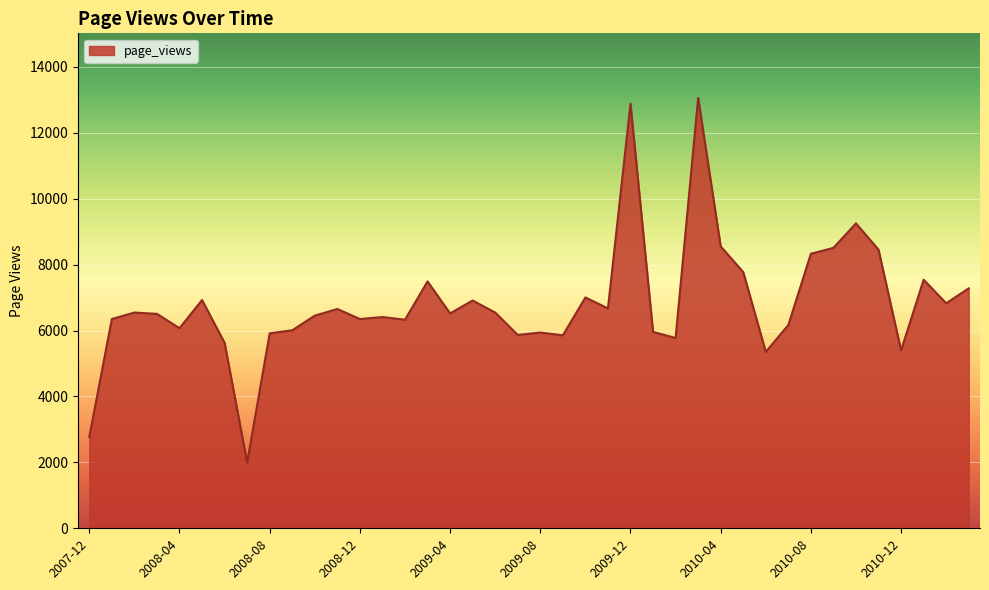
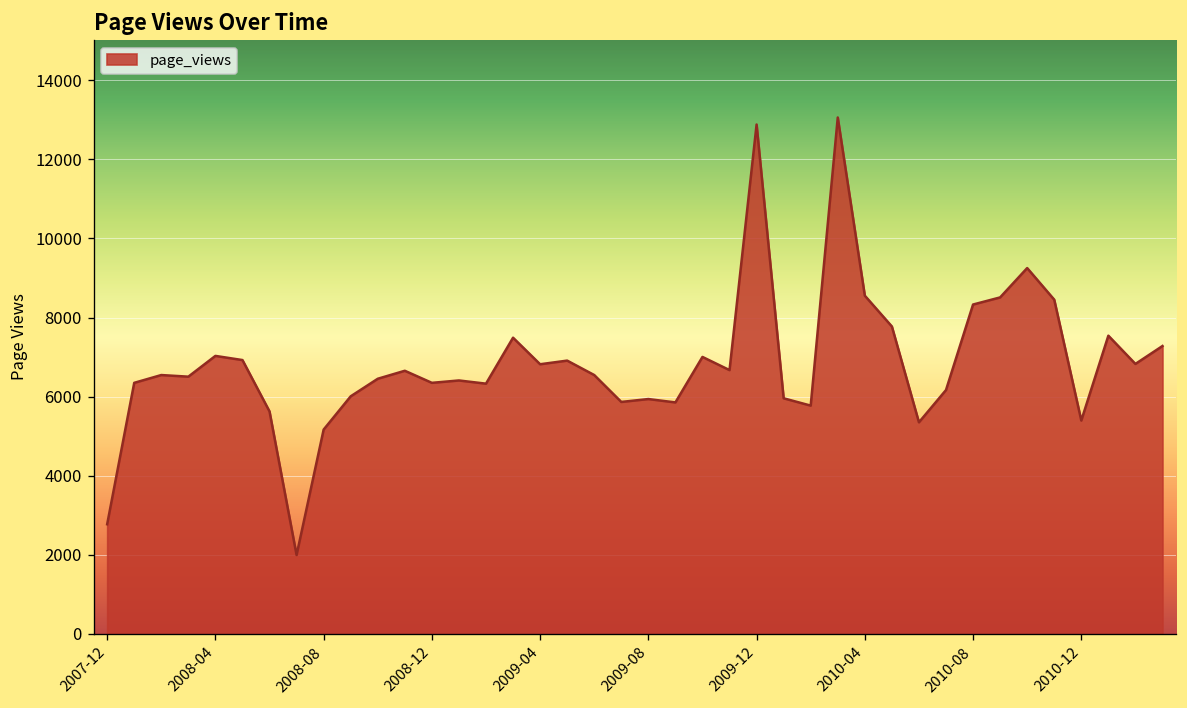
  {
    "2007-12": 2800,
-   "2008-04": 6100,
-   "2008-08": 5900,
+   "2008-04": 7000,
+   "2008-08": 5200,
    "2008-12": 6400,
-   "2009-04": 6500,
+   "2009-04": 6800,
    "2009-08": 5900,
    "2009-12": 12900,
    "2010-04": 8600,
    "2010-08": 8300,
    "2010-12": 5400
  }
